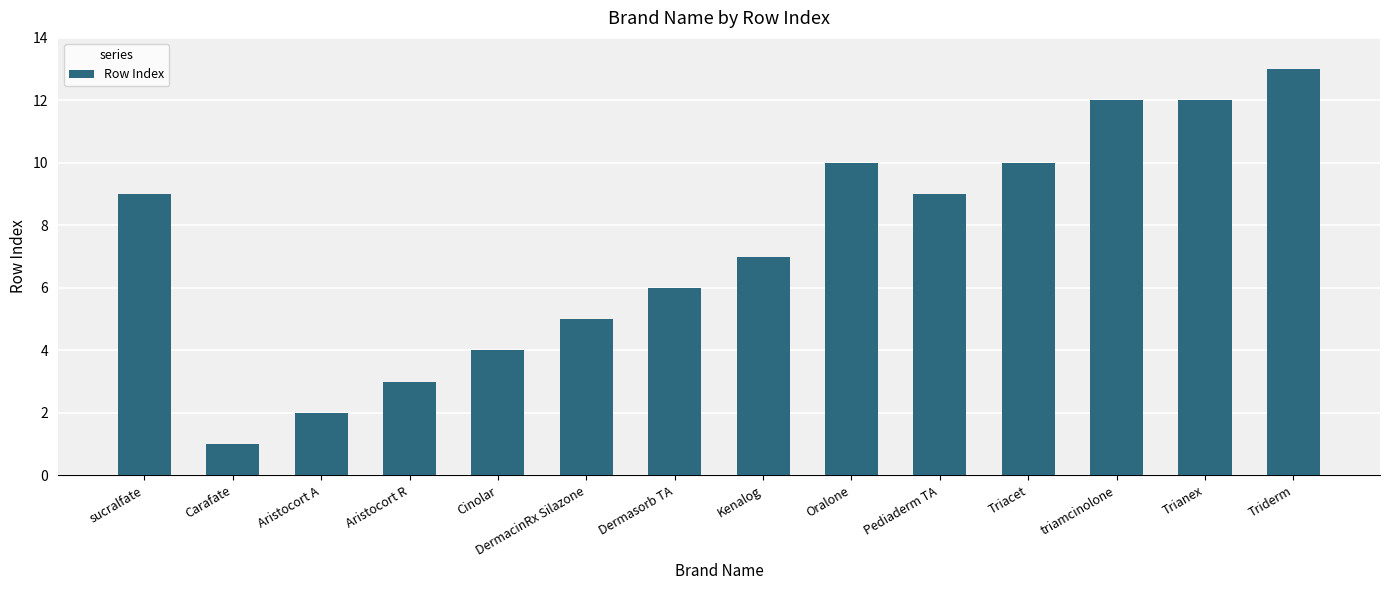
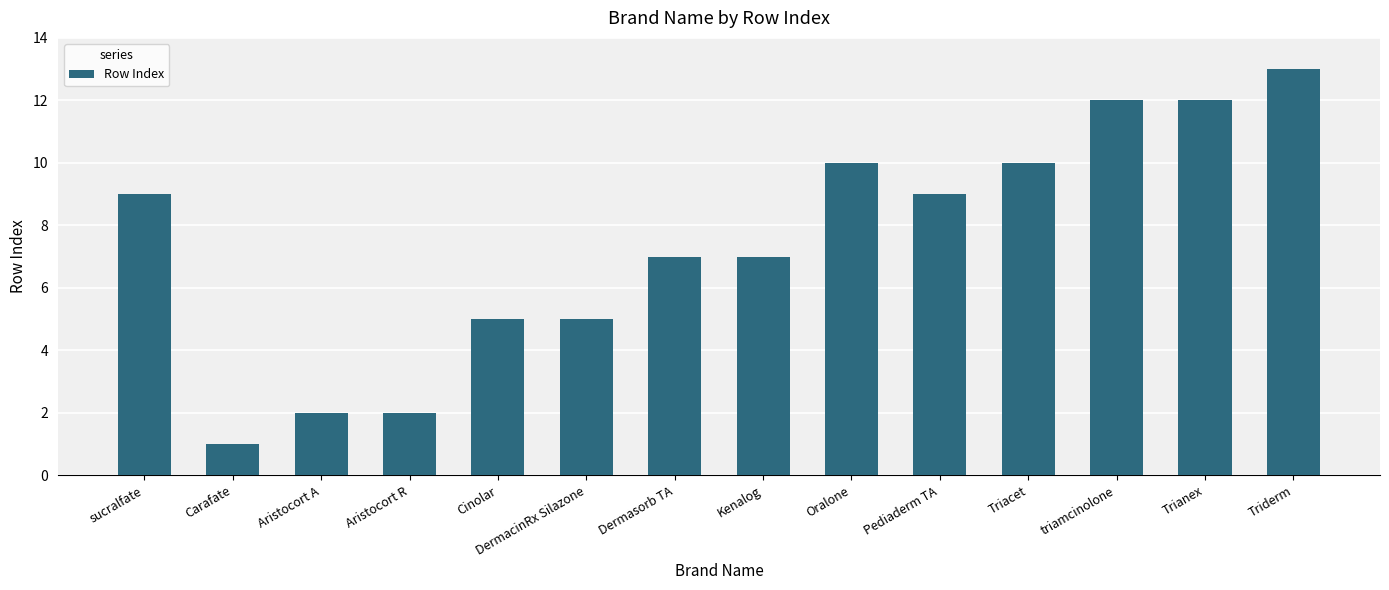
  {
    "sucralfate": 9,
    "Carafate": 1,
    "Aristocort A": 2,
-   "Aristocort R": 3,
-   "Cinolar": 4,
+   "Aristocort R": 2,
+   "Cinolar": 5,
    "DermacinRx Silazone": 5,
-   "Dermasorb TA": 6,
+   "Dermasorb TA": 7,
    "Kenalog": 7,
    "Oralone": 10,
    "Pediaderm TA": 9,
    "Triacet": 10,
    "triamcinolone": 12,
    "Trianex": 12,
    "Triderm": 13
  }
